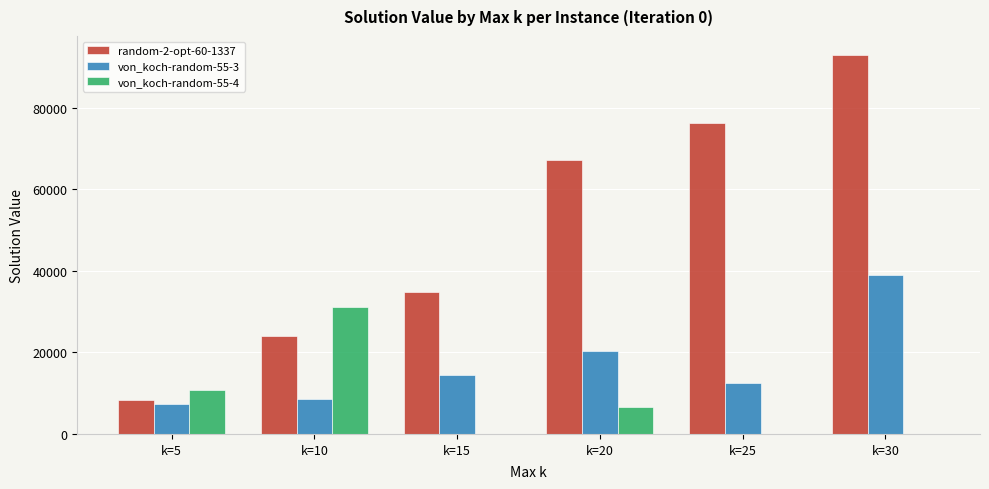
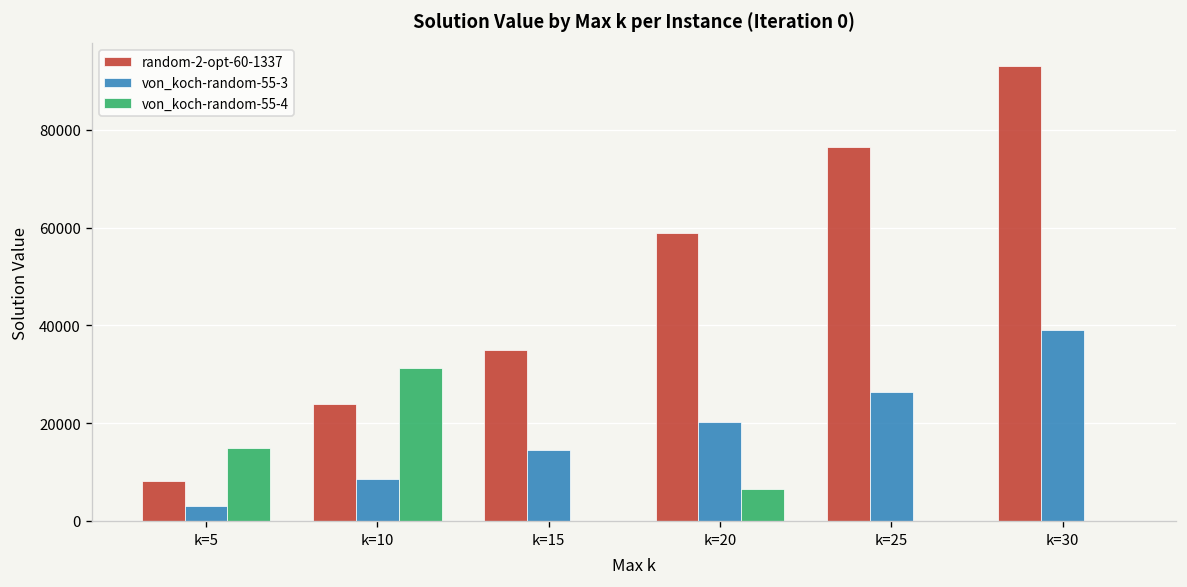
  {
    "random-2-opt-60-1337": {
      "k=5": 8000,
      "k=10": 24000,
      "k=15": 35000,
-     "k=20": 67000,
+     "k=20": 59000,
      "k=25": 76000,
      "k=30": 93000
    },
    "von_koch-random-55-3": {
-     "k=5": 7000,
+     "k=5": 3000,
      "k=10": 9000,
      "k=15": 14000,
      "k=20": 20000,
-     "k=25": 13000,
+     "k=25": 26000,
      "k=30": 39000
    },
    "von_koch-random-55-4": {
-     "k=5": 11000,
+     "k=5": 15000,
      "k=10": 31000,
      "k=15": 0,
      "k=20": 7000,
      "k=25": 0,
      "k=30": 0
    }
  }
